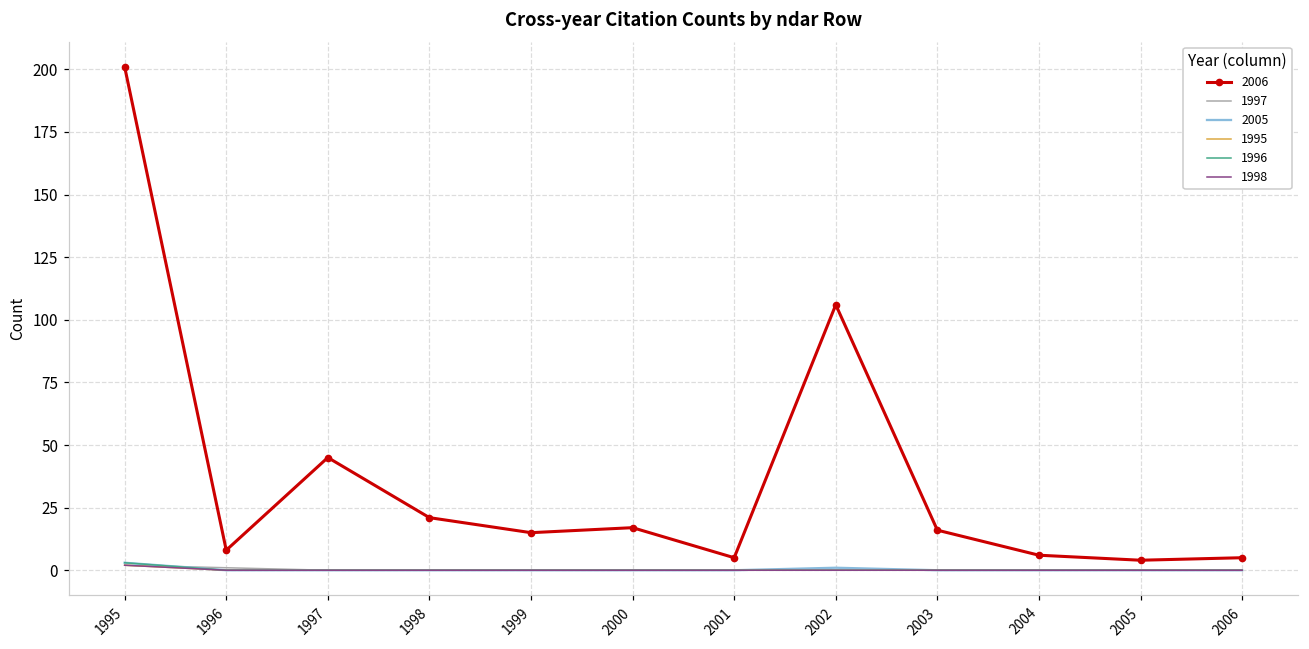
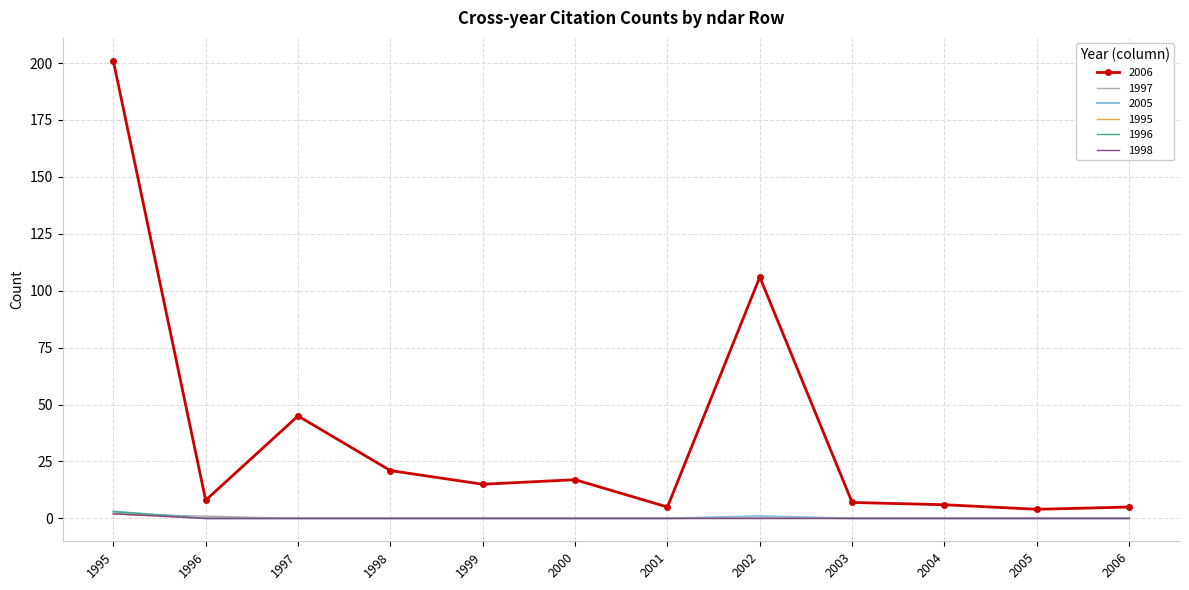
  {
    "2006": {
      "1995": 201,
      "1996": 8,
      "1997": 45,
      "1998": 21,
      "1999": 15,
      "2000": 17,
      "2001": 5,
      "2002": 106,
-     "2003": 16,
+     "2003": 7,
      "2004": 6,
      "2005": 4,
      "2006": 5
    }
  }
